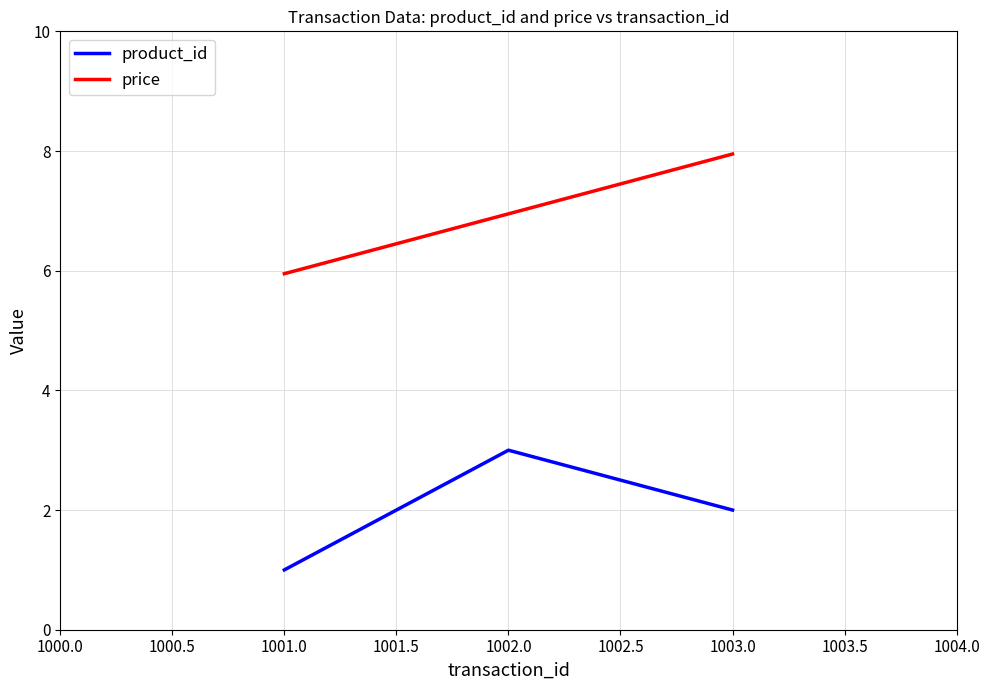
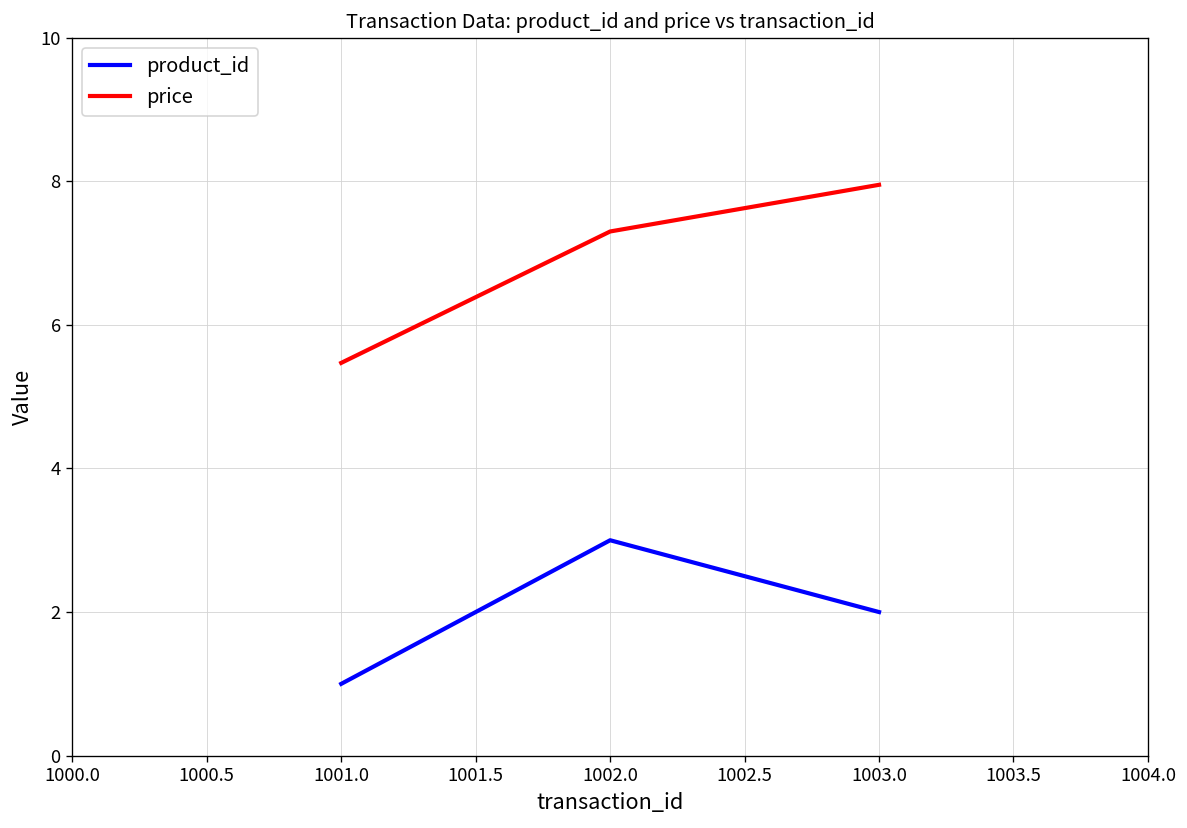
  {
    "product_id": {
      "1001.0": 1.0,
      "1002.0": 3.0,
      "1003.0": 2.0
    },
    "price": {
-     "1001.0": 6.0,
-     "1002.0": 7.0,
+     "1001.0": 5.5,
+     "1002.0": 7.3,
      "1003.0": 8.0
    }
  }
